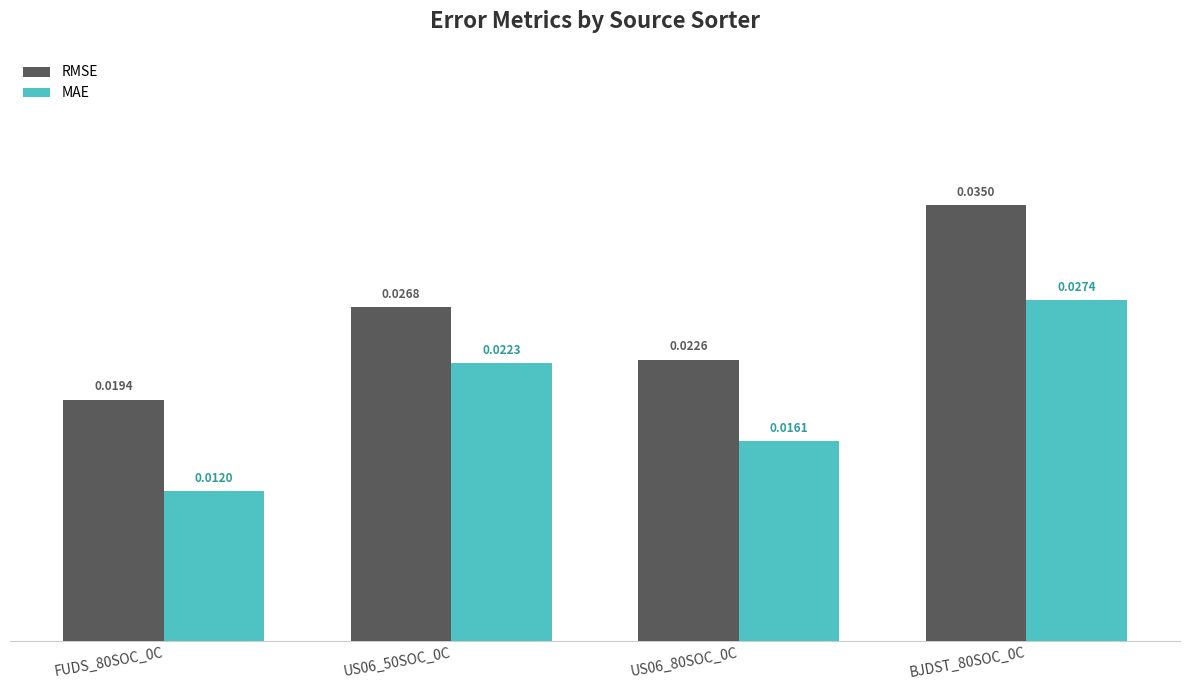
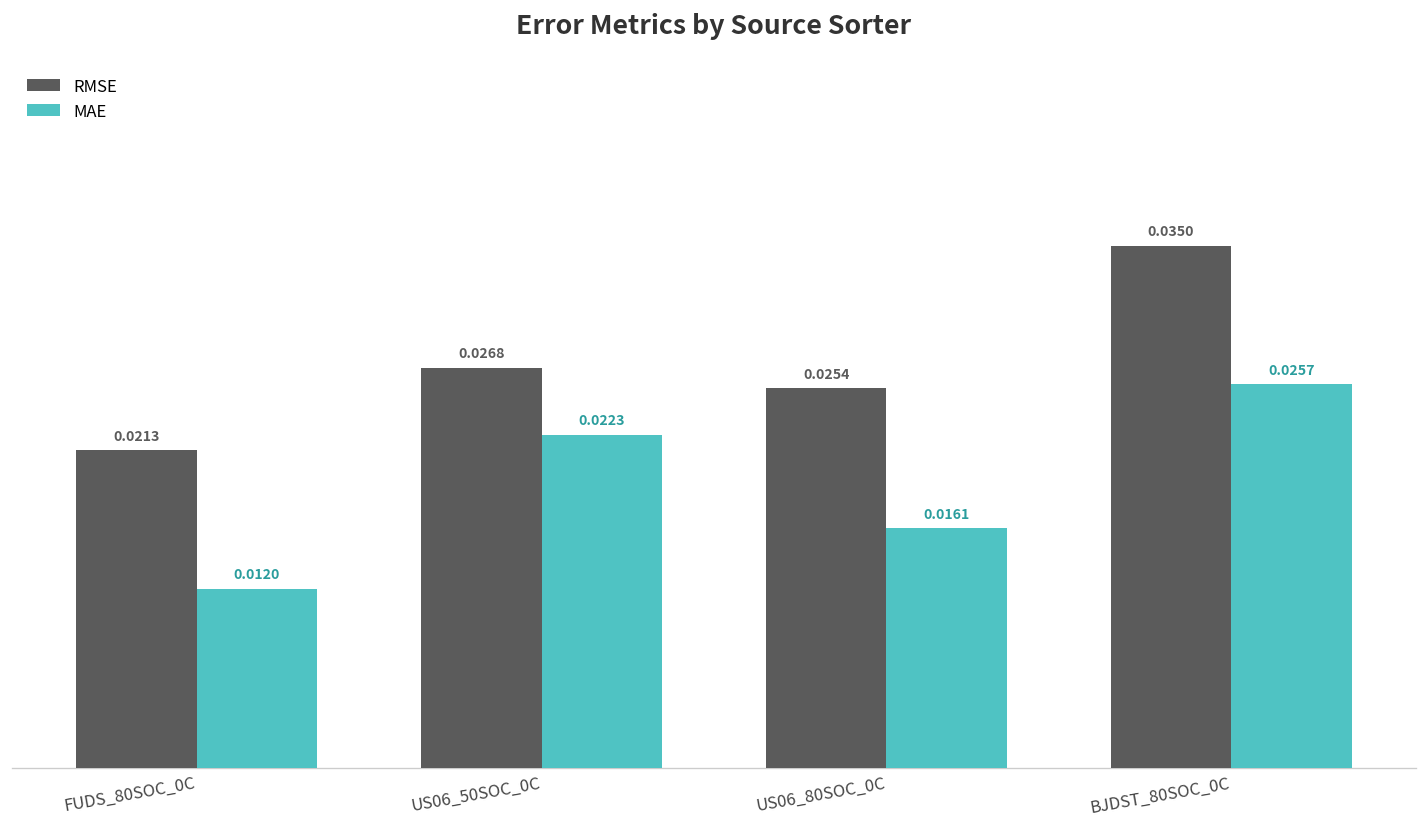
  {
    "RMSE": {
-     "FUDS_80SOC_0C": 0.0194,
+     "FUDS_80SOC_0C": 0.0213,
      "US06_50SOC_0C": 0.0268,
-     "US06_80SOC_0C": 0.0226,
+     "US06_80SOC_0C": 0.0254,
      "BJDST_80SOC_0C": 0.0350
    },
    "MAE": {
      "FUDS_80SOC_0C": 0.0120,
      "US06_50SOC_0C": 0.0223,
      "US06_80SOC_0C": 0.0161,
-     "BJDST_80SOC_0C": 0.0274
+     "BJDST_80SOC_0C": 0.0257
    }
  }
